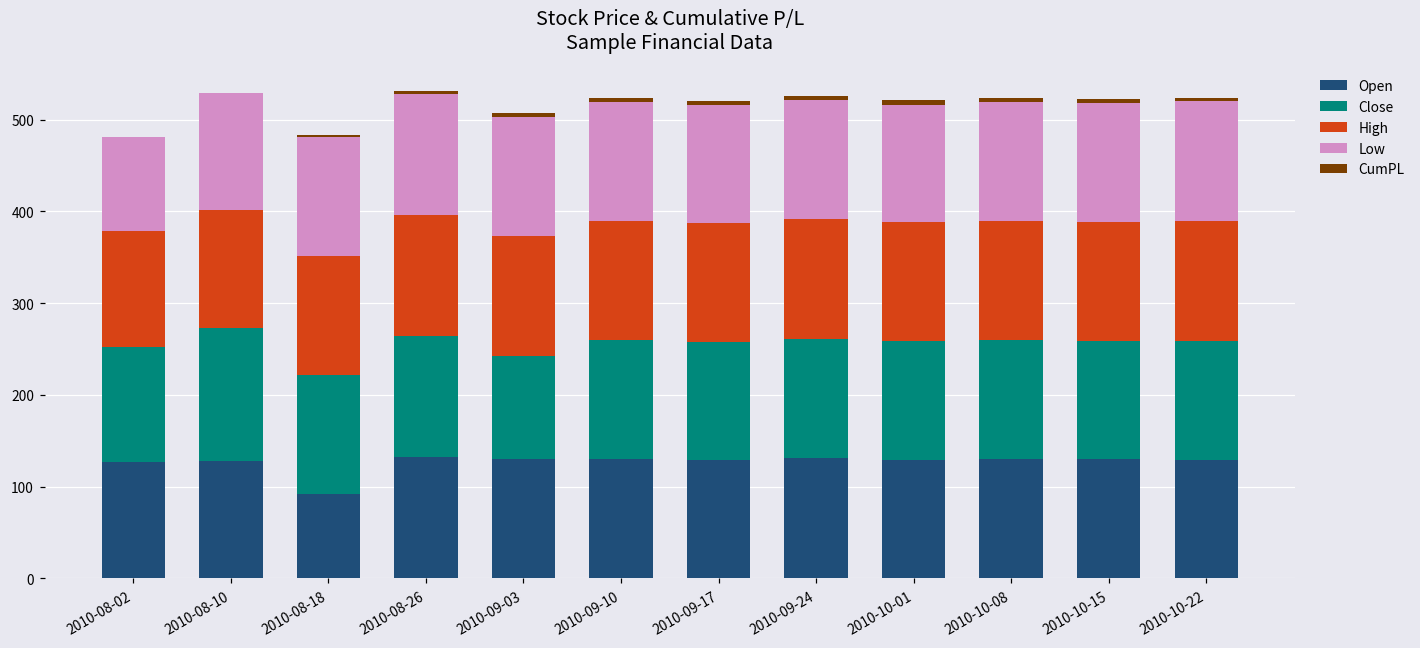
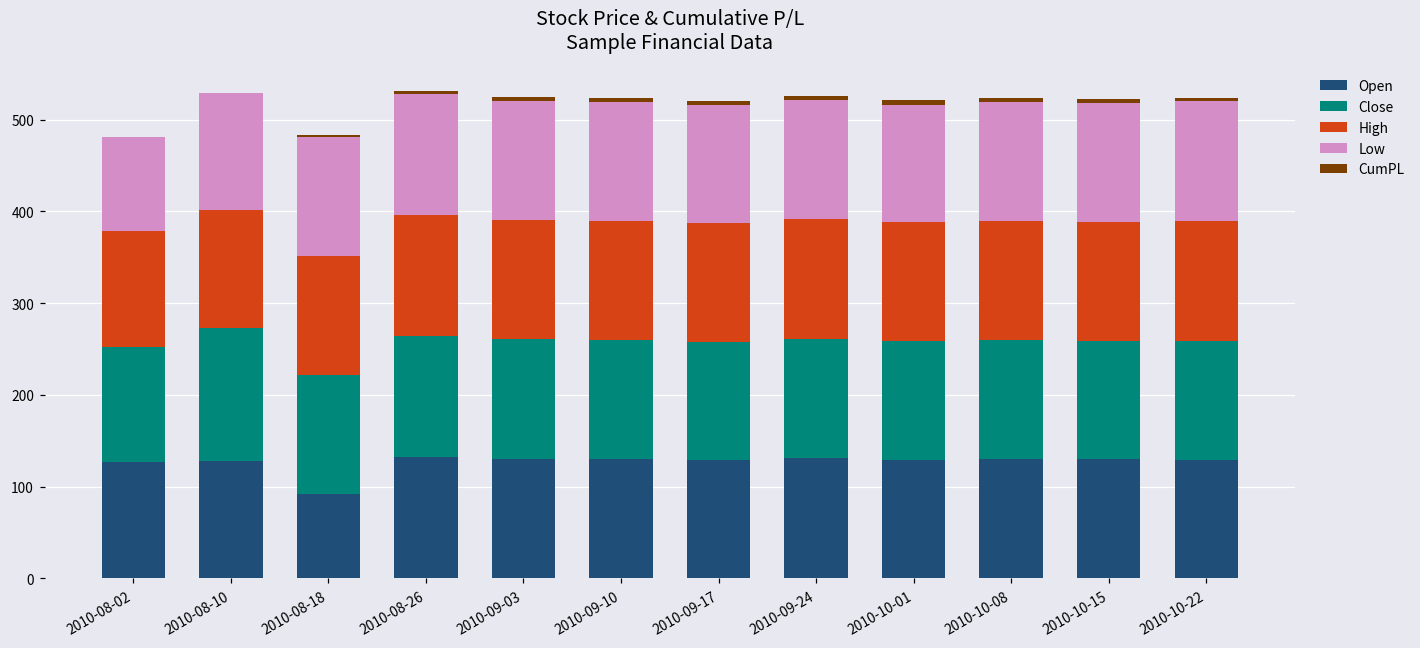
  {
    "Open": {
      "2010-08-02": 130,
      "2010-08-10": 130,
      "2010-08-18": 90,
      "2010-08-26": 130,
      "2010-09-03": 130,
      "2010-09-10": 130,
      "2010-09-17": 130,
      "2010-09-24": 130,
      "2010-10-01": 130,
      "2010-10-08": 130,
      "2010-10-15": 130,
      "2010-10-22": 130
    },
    "Close": {
      "2010-08-02": 130,
      "2010-08-10": 140,
      "2010-08-18": 130,
      "2010-08-26": 130,
-     "2010-09-03": 110,
+     "2010-09-03": 130,
      "2010-09-10": 130,
      "2010-09-17": 130,
      "2010-09-24": 130,
      "2010-10-01": 130,
      "2010-10-08": 130,
      "2010-10-15": 130,
      "2010-10-22": 130
    },
    "High": {
      "2010-08-02": 130,
      "2010-08-10": 130,
      "2010-08-18": 130,
      "2010-08-26": 130,
      "2010-09-03": 130,
      "2010-09-10": 130,
      "2010-09-17": 130,
      "2010-09-24": 130,
      "2010-10-01": 130,
      "2010-10-08": 130,
      "2010-10-15": 130,
      "2010-10-22": 130
    },
    "Low": {
      "2010-08-02": 100,
      "2010-08-10": 130,
      "2010-08-18": 130,
      "2010-08-26": 130,
      "2010-09-03": 130,
      "2010-09-10": 130,
      "2010-09-17": 130,
      "2010-09-24": 130,
      "2010-10-01": 130,
      "2010-10-08": 130,
      "2010-10-15": 130,
      "2010-10-22": 130
    },
    "CumPL": {
      "2010-08-02": 0,
      "2010-08-26": 0,
      "2010-09-03": 0,
      "2010-09-10": 0,
      "2010-09-17": 0,
      "2010-09-24": 0,
      "2010-10-01": 10,
      "2010-10-08": 0,
      "2010-10-15": 0,
      "2010-10-22": 0
    }
  }
